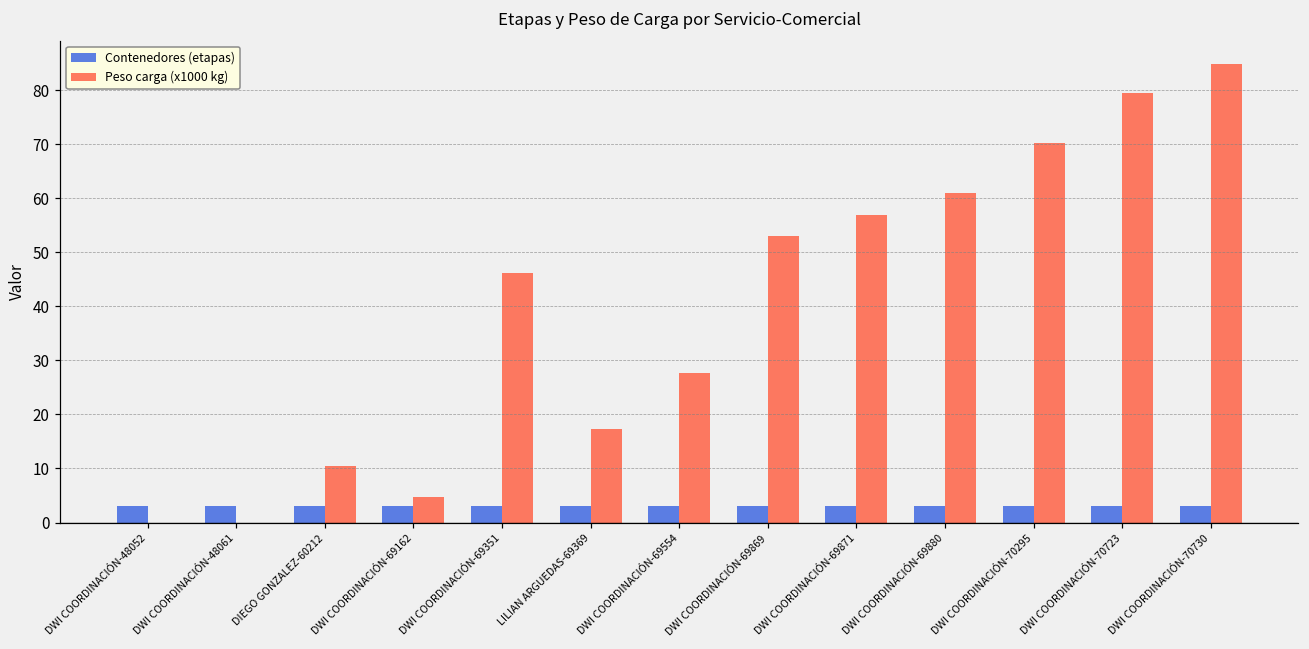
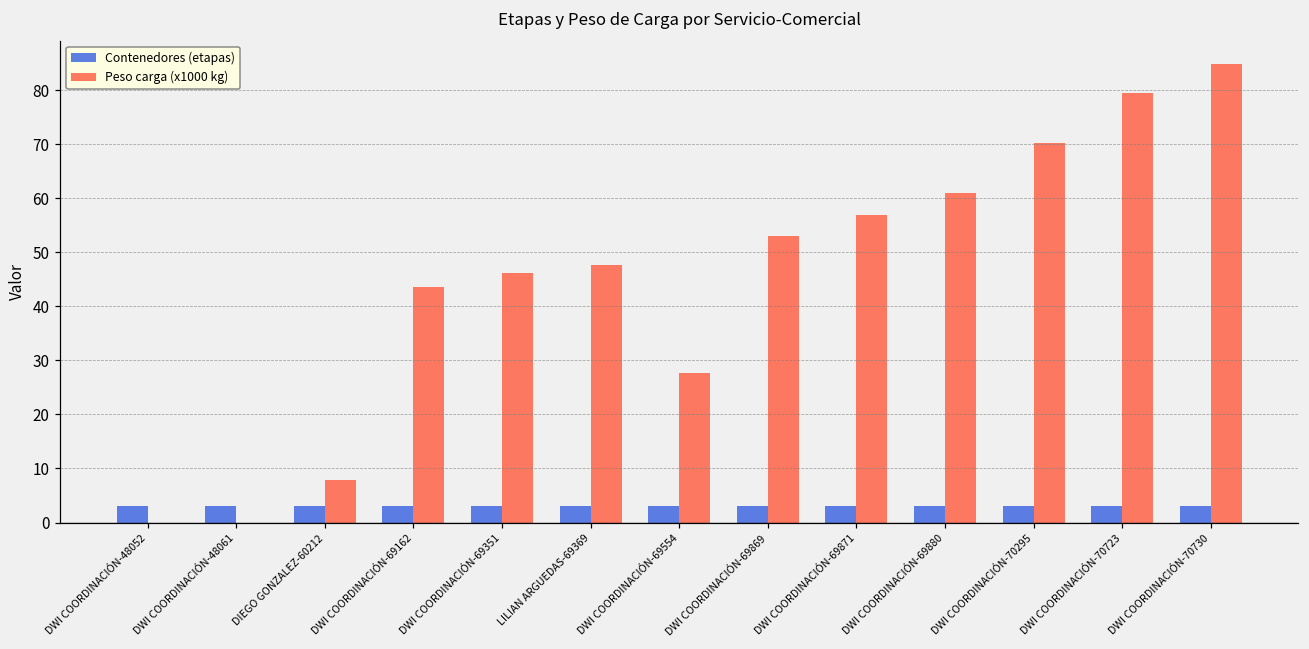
  {
    "Contenedores (etapas)": {
      "DWI COORDINACIÓN-48052": 3,
      "DWI COORDINACIÓN-48061": 3,
      "DIEGO GONZALEZ-60212": 3,
      "DWI COORDINACIÓN-69162": 3,
      "DWI COORDINACIÓN-69351": 3,
      "LILIAN ARGUEDAS-69369": 3,
      "DWI COORDINACIÓN-69554": 3,
      "DWI COORDINACIÓN-69869": 3,
      "DWI COORDINACIÓN-69871": 3,
      "DWI COORDINACIÓN-69880": 3,
      "DWI COORDINACIÓN-70295": 3,
      "DWI COORDINACIÓN-70723": 3,
      "DWI COORDINACIÓN-70730": 3
    },
    "Peso carga (x1000 kg)": {
      "DWI COORDINACIÓN-48052": 0,
      "DWI COORDINACIÓN-48061": 0,
-     "DIEGO GONZALEZ-60212": 11,
-     "DWI COORDINACIÓN-69162": 5,
+     "DIEGO GONZALEZ-60212": 8,
+     "DWI COORDINACIÓN-69162": 44,
      "DWI COORDINACIÓN-69351": 46,
-     "LILIAN ARGUEDAS-69369": 17,
+     "LILIAN ARGUEDAS-69369": 48,
      "DWI COORDINACIÓN-69554": 28,
      "DWI COORDINACIÓN-69869": 53,
      "DWI COORDINACIÓN-69871": 57,
      "DWI COORDINACIÓN-69880": 61,
      "DWI COORDINACIÓN-70295": 70,
      "DWI COORDINACIÓN-70723": 80,
      "DWI COORDINACIÓN-70730": 85
    }
  }
